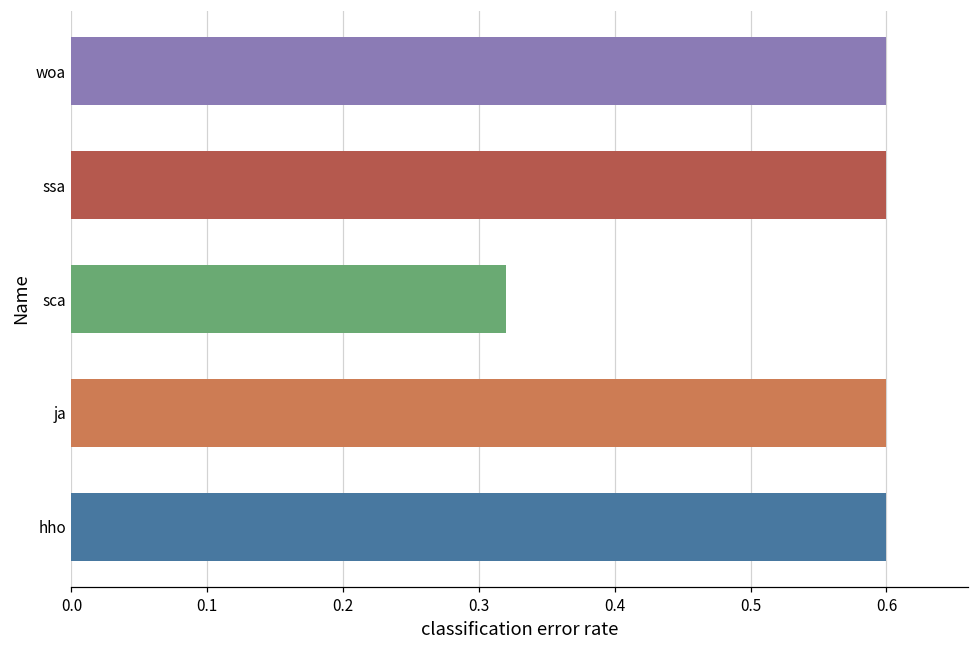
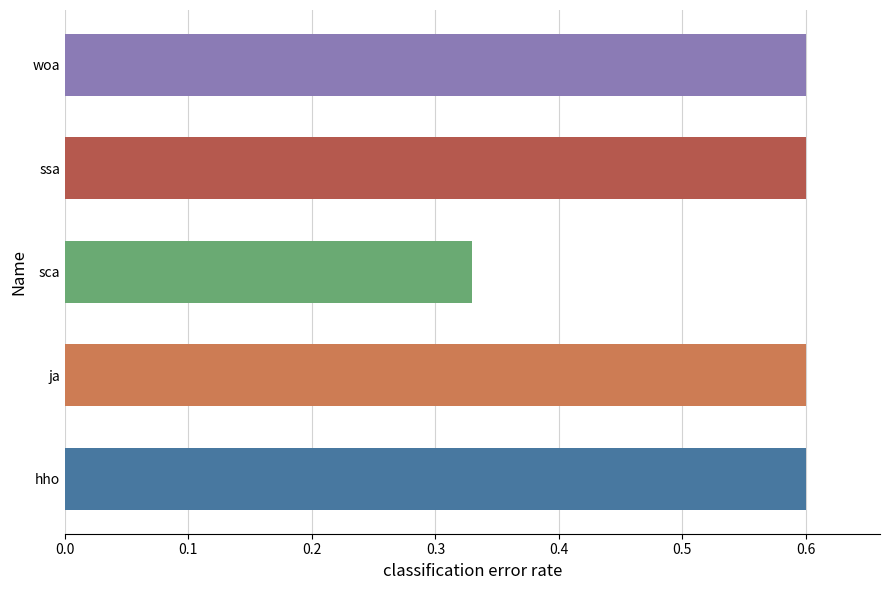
  {
    "woa": 0.60,
    "ssa": 0.60,
-   "sca": 0.32,
+   "sca": 0.33,
    "ja": 0.60,
    "hho": 0.60
  }
